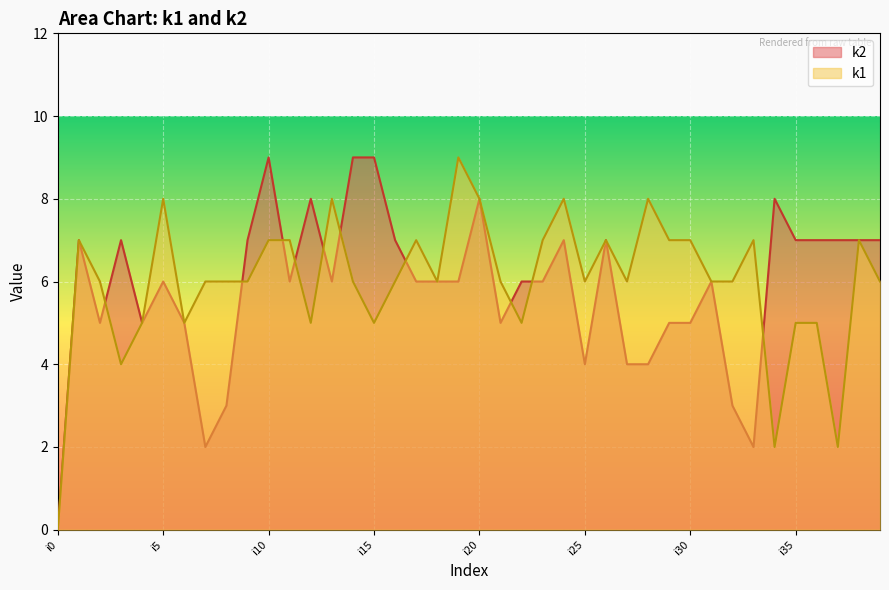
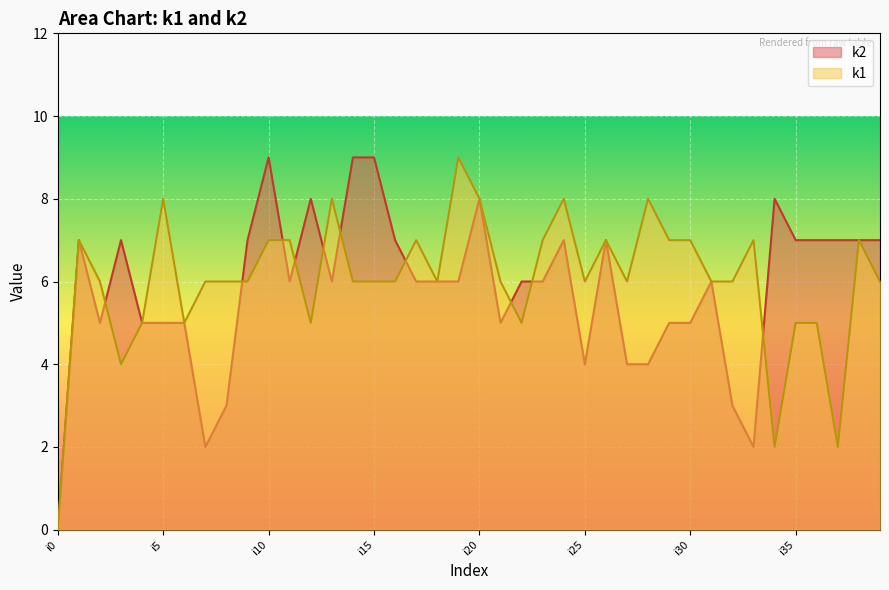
  {
    "k2": {
-     "i5": 6,
+     "i5": 5,
      "i10": 9,
      "i15": 9,
      "i25": 4,
      "i30": 5,
      "i35": 7
    },
    "k1": {
      "i5": 8,
      "i10": 7,
-     "i15": 5,
+     "i15": 6,
      "i25": 6,
      "i30": 7,
      "i35": 5
    }
  }
